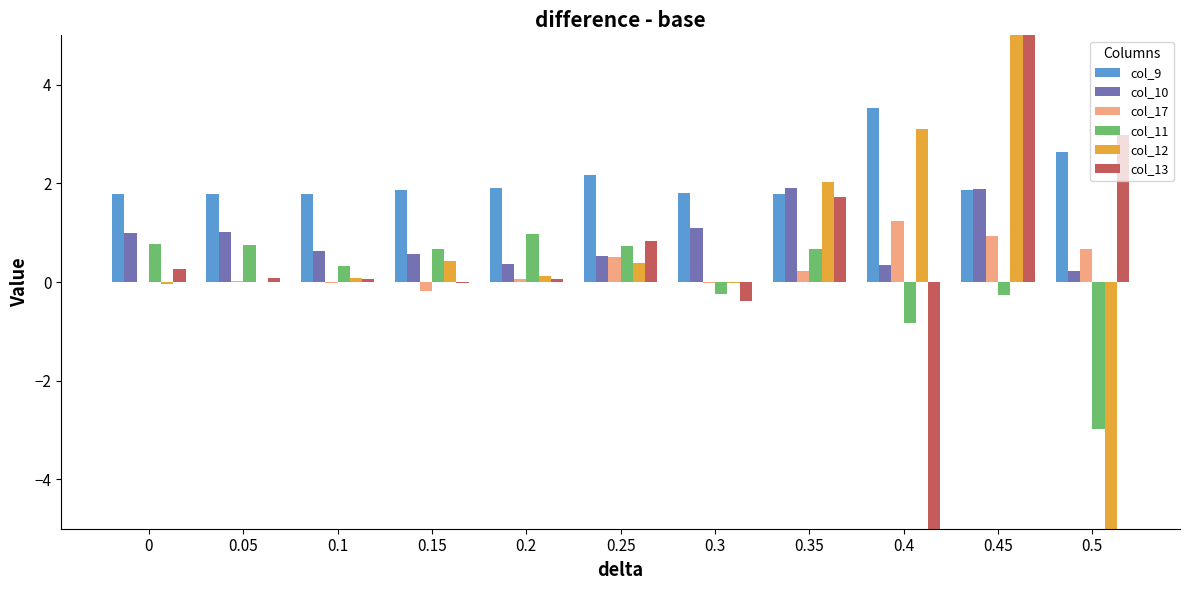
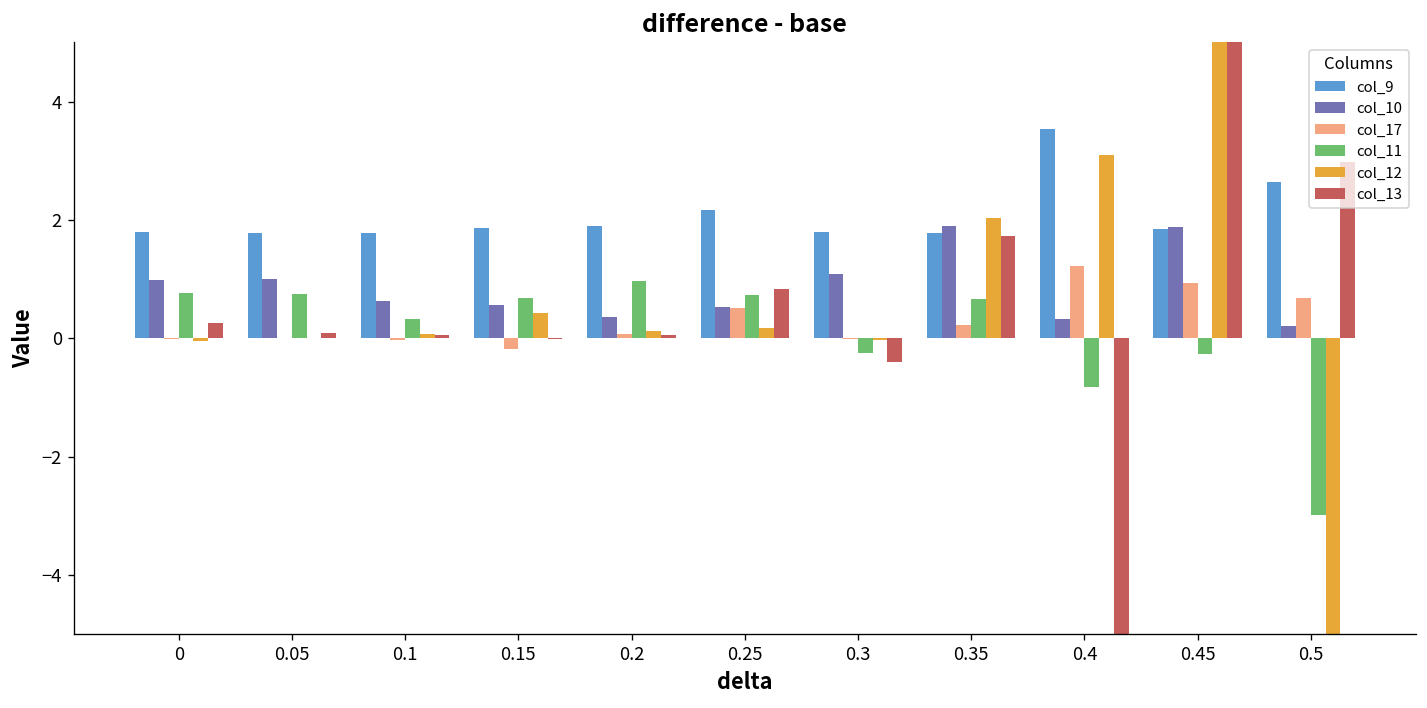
  {
    "col_17": {
      "0.15": -0.2,
      "0.2": 0.1,
      "0.25": 0.5,
      "0.35": 0.2,
      "0.4": 1.2,
      "0.45": 0.9,
      "0.5": 0.7
    },
    "col_11": {
      "0": 0.8,
      "0.05": 0.8,
      "0.1": 0.3,
      "0.15": 0.7,
      "0.2": 1.0,
      "0.25": 0.7,
      "0.3": -0.2,
      "0.35": 0.7,
      "0.4": -0.8,
      "0.45": -0.3,
      "0.5": -3.0
    },
    "col_12": {
      "0.1": 0.1,
      "0.15": 0.4,
      "0.2": 0.1,
-     "0.25": 0.4,
+     "0.25": 0.2,
      "0.35": 2.0,
      "0.4": 3.1
    },
    "col_13": {
      "0": 0.3,
      "0.05": 0.1,
      "0.1": 0.1,
      "0.2": 0.1,
      "0.25": 0.8,
      "0.3": -0.4,
      "0.35": 1.7
    }
  }
